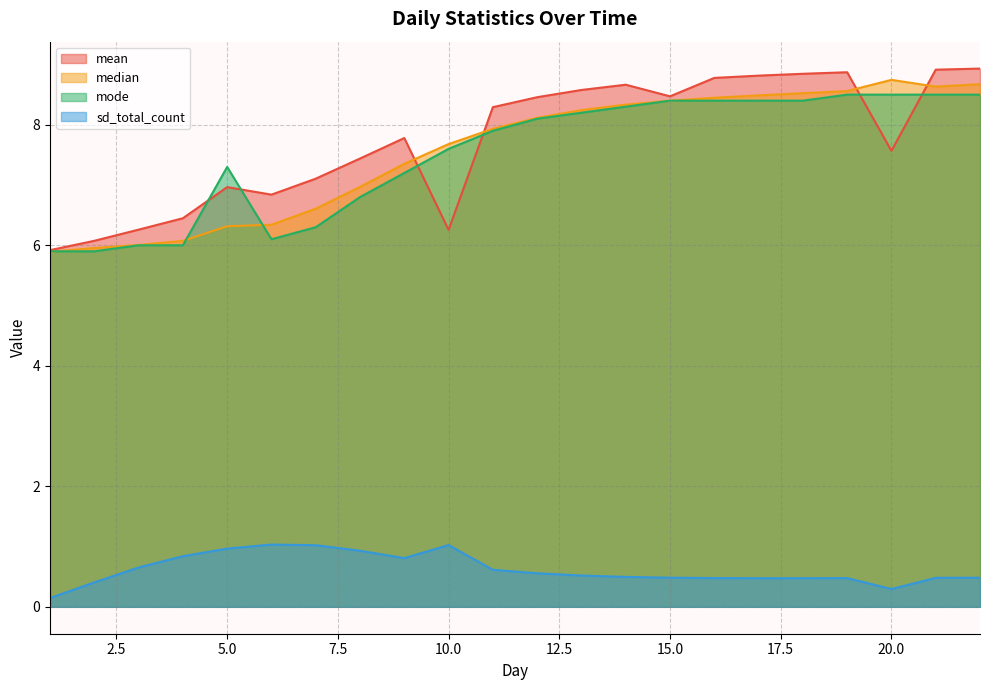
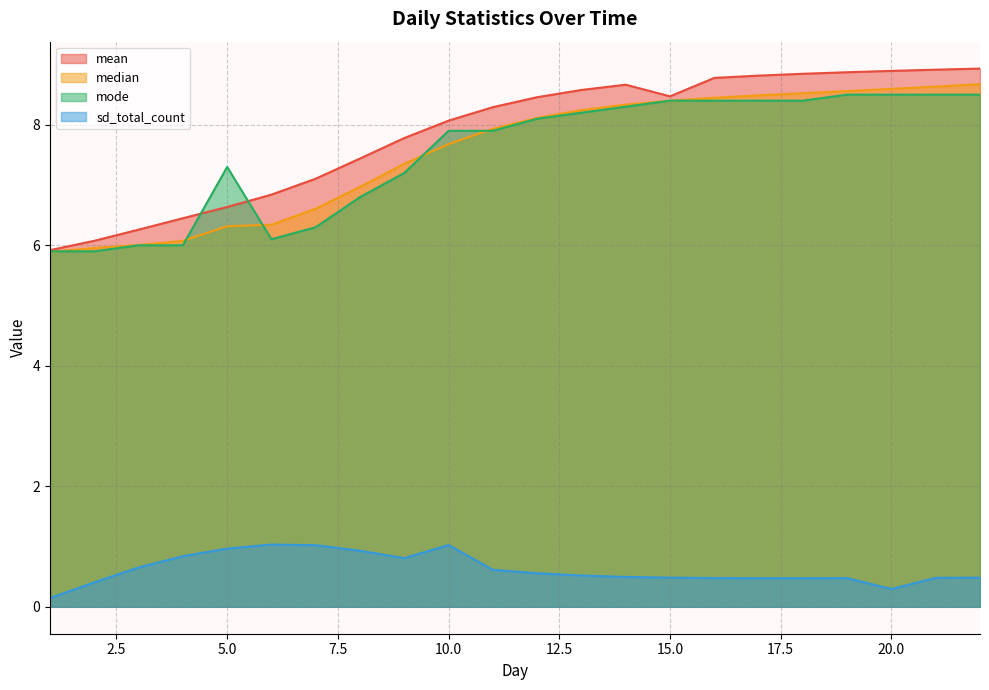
  {
    "mean": {
-     "5.0": 7.0,
-     "10.0": 6.3,
+     "5.0": 6.6,
+     "10.0": 8.1,
      "15.0": 8.5,
-     "20.0": 7.6
+     "20.0": 8.9
    },
    "median": {
      "5.0": 6.3,
      "10.0": 7.7,
-     "20.0": 8.7
+     "20.0": 8.6
    },
    "mode": {
      "5.0": 7.3,
-     "10.0": 7.6,
+     "10.0": 7.9,
      "20.0": 8.5
    },
    "sd_total_count": {
      "5.0": 1.0,
      "10.0": 1.0,
      "15.0": 0.5,
      "20.0": 0.3
    }
  }
